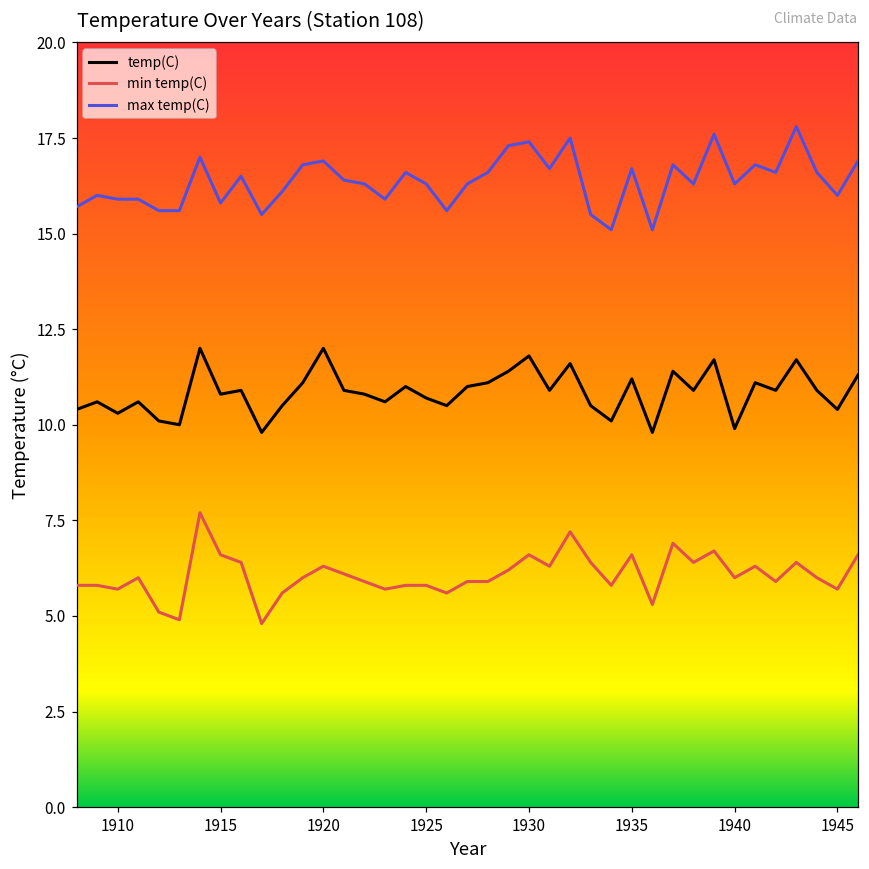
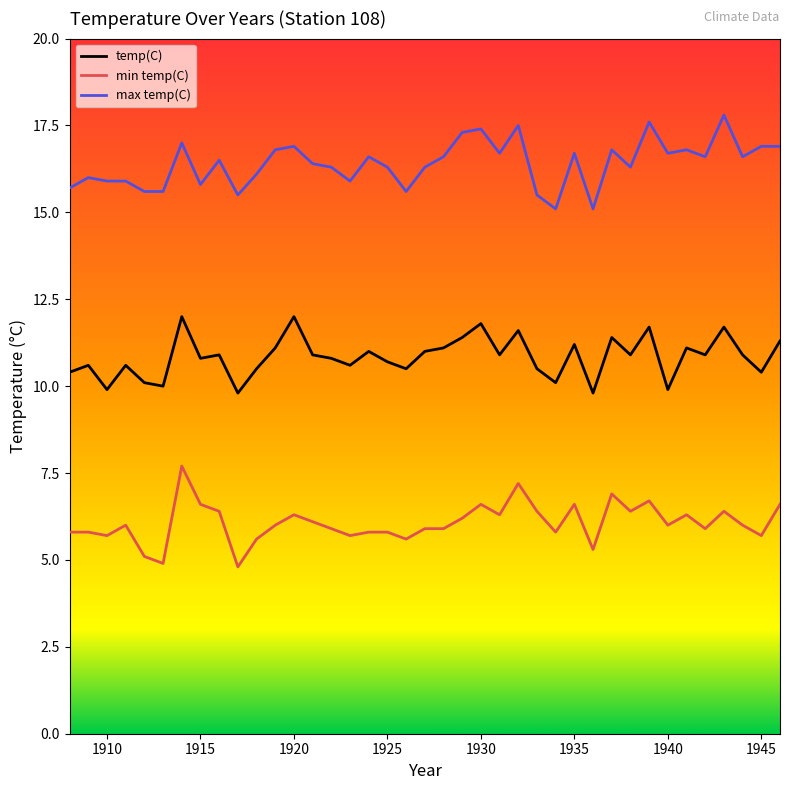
  {
    "temp(C)": {
-     "1910": 10.3,
+     "1910": 9.9,
      "1915": 10.8,
      "1920": 12.0,
      "1925": 10.7,
      "1930": 11.8,
      "1935": 11.2,
      "1940": 9.9,
      "1945": 10.4
    },
    "min temp(C)": {
      "1910": 5.7,
      "1915": 6.6,
      "1920": 6.3,
      "1925": 5.8,
      "1930": 6.6,
      "1935": 6.6,
      "1940": 6.0,
      "1945": 5.7
    },
    "max temp(C)": {
      "1910": 15.9,
      "1915": 15.8,
      "1920": 16.9,
      "1925": 16.3,
      "1930": 17.4,
      "1935": 16.7,
-     "1940": 16.3,
-     "1945": 16.0
+     "1940": 16.7,
+     "1945": 16.9
    }
  }
